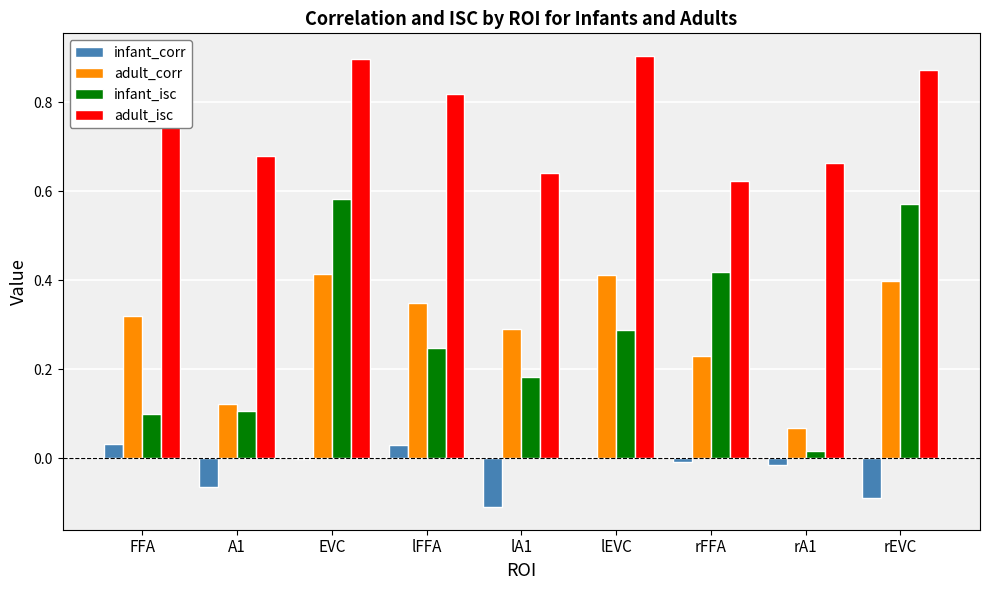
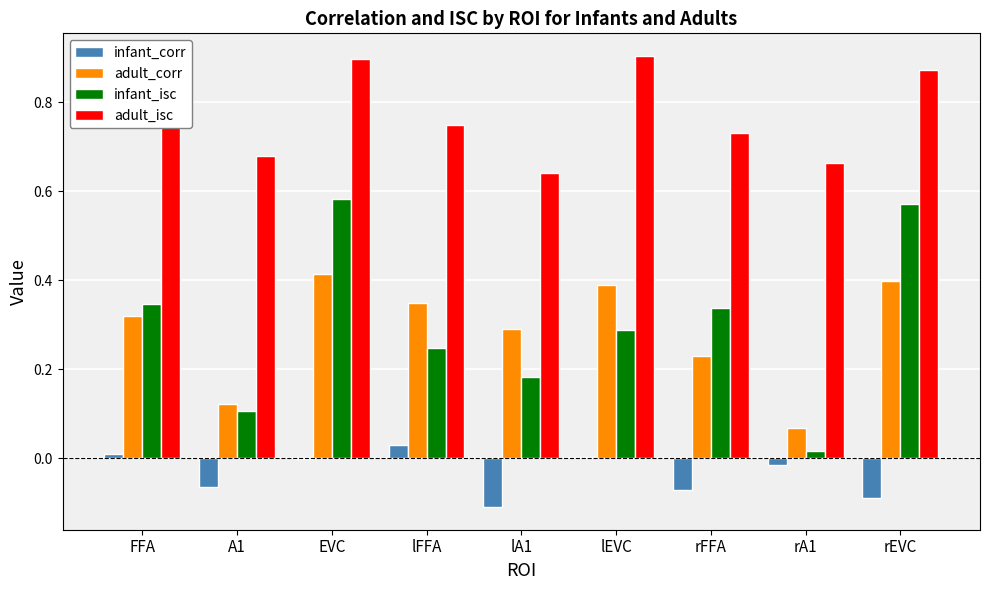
  {
    "infant_corr": {
-     "FFA": 0.03,
+     "FFA": 0.01,
      "A1": -0.06,
      "lFFA": 0.03,
      "lA1": -0.11,
-     "rFFA": -0.01,
+     "rFFA": -0.07,
      "rA1": -0.01,
      "rEVC": -0.09
    },
    "adult_corr": {
      "FFA": 0.32,
      "A1": 0.12,
      "EVC": 0.41,
      "lFFA": 0.35,
      "lA1": 0.29,
-     "lEVC": 0.41,
+     "lEVC": 0.39,
      "rFFA": 0.23,
      "rA1": 0.07,
      "rEVC": 0.40
    },
    "infant_isc": {
-     "FFA": 0.10,
+     "FFA": 0.35,
      "A1": 0.11,
      "EVC": 0.58,
      "lFFA": 0.25,
      "lA1": 0.18,
      "lEVC": 0.29,
-     "rFFA": 0.42,
+     "rFFA": 0.34,
      "rA1": 0.02,
      "rEVC": 0.57
    },
    "adult_isc": {
      "A1": 0.68,
      "EVC": 0.90,
-     "lFFA": 0.82,
+     "lFFA": 0.75,
      "lA1": 0.64,
      "lEVC": 0.90,
-     "rFFA": 0.62,
+     "rFFA": 0.73,
      "rA1": 0.66,
      "rEVC": 0.87
    }
  }
